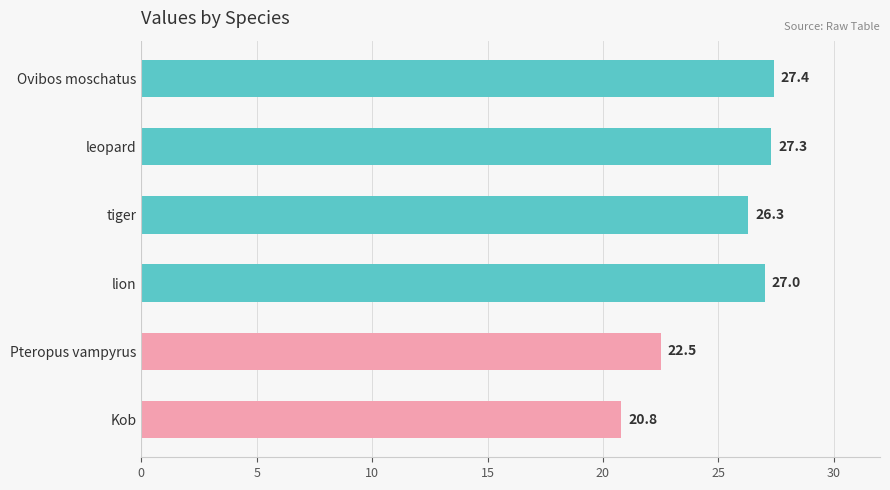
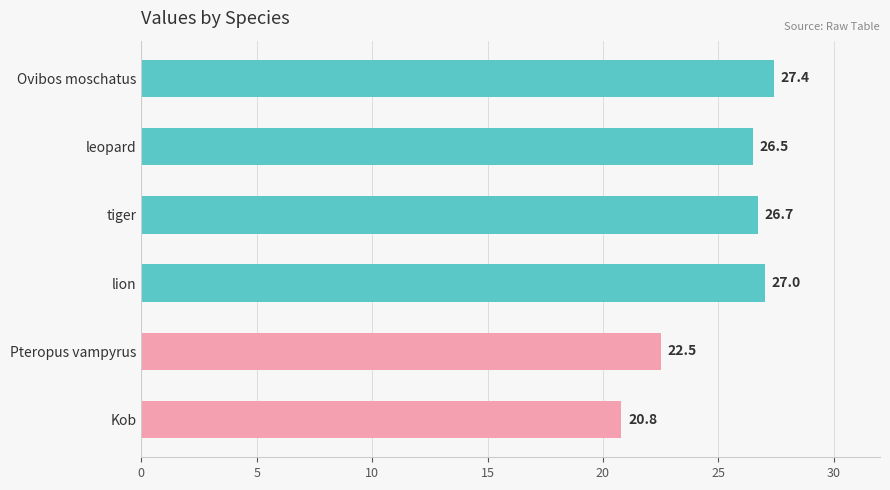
  {
    "Ovibos moschatus": 27.4,
-   "leopard": 27.3,
-   "tiger": 26.3,
+   "leopard": 26.5,
+   "tiger": 26.7,
    "lion": 27.0,
    "Pteropus vampyrus": 22.5,
    "Kob": 20.8
  }
